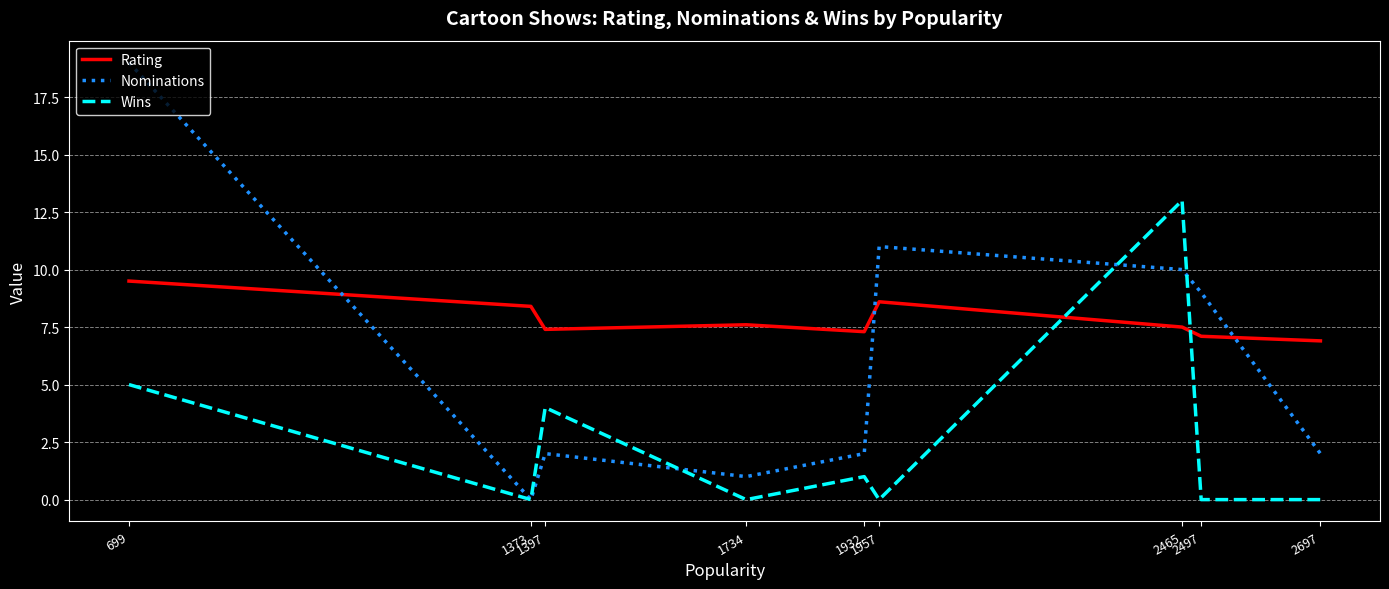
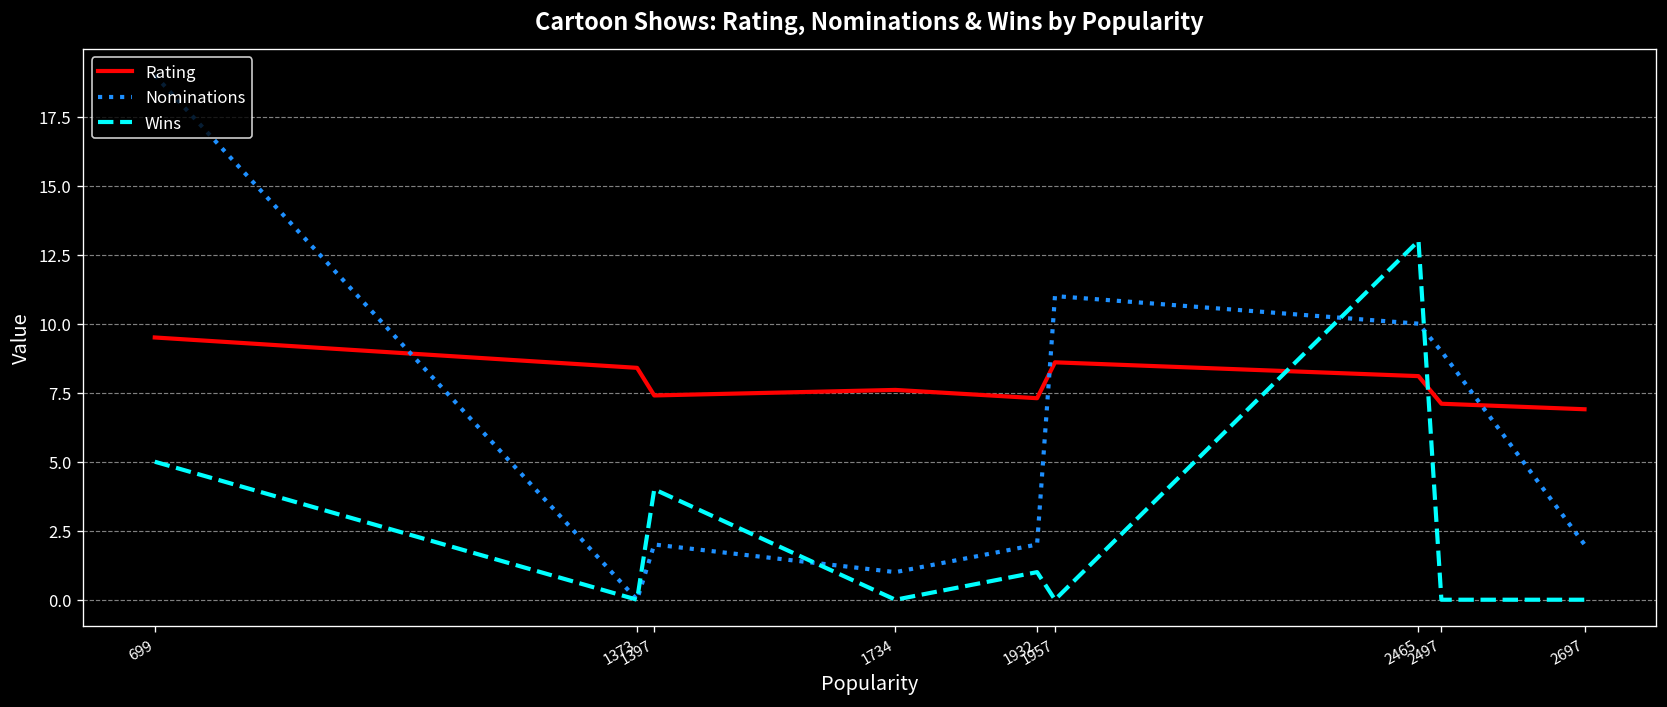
  {
    "Rating": {
      "699": 9.5,
      "1373": 8.4,
      "1397": 7.4,
      "1734": 7.6,
      "1932": 7.3,
      "1957": 8.6,
-     "2465": 7.5,
+     "2465": 8.1,
      "2497": 7.1,
      "2697": 6.9
    },
    "Nominations": {
      "1397": 2.0,
      "1734": 1.0,
      "1932": 2.0,
      "1957": 11.0,
      "2465": 10.0,
      "2497": 9.0,
      "2697": 2.0
    },
    "Wins": {
      "699": 5.0,
      "1397": 4.0,
      "1734": 0.0,
      "1932": 1.0,
      "1957": 0.0,
      "2465": 13.0,
      "2497": 0.0,
      "2697": 0.0
    }
  }
